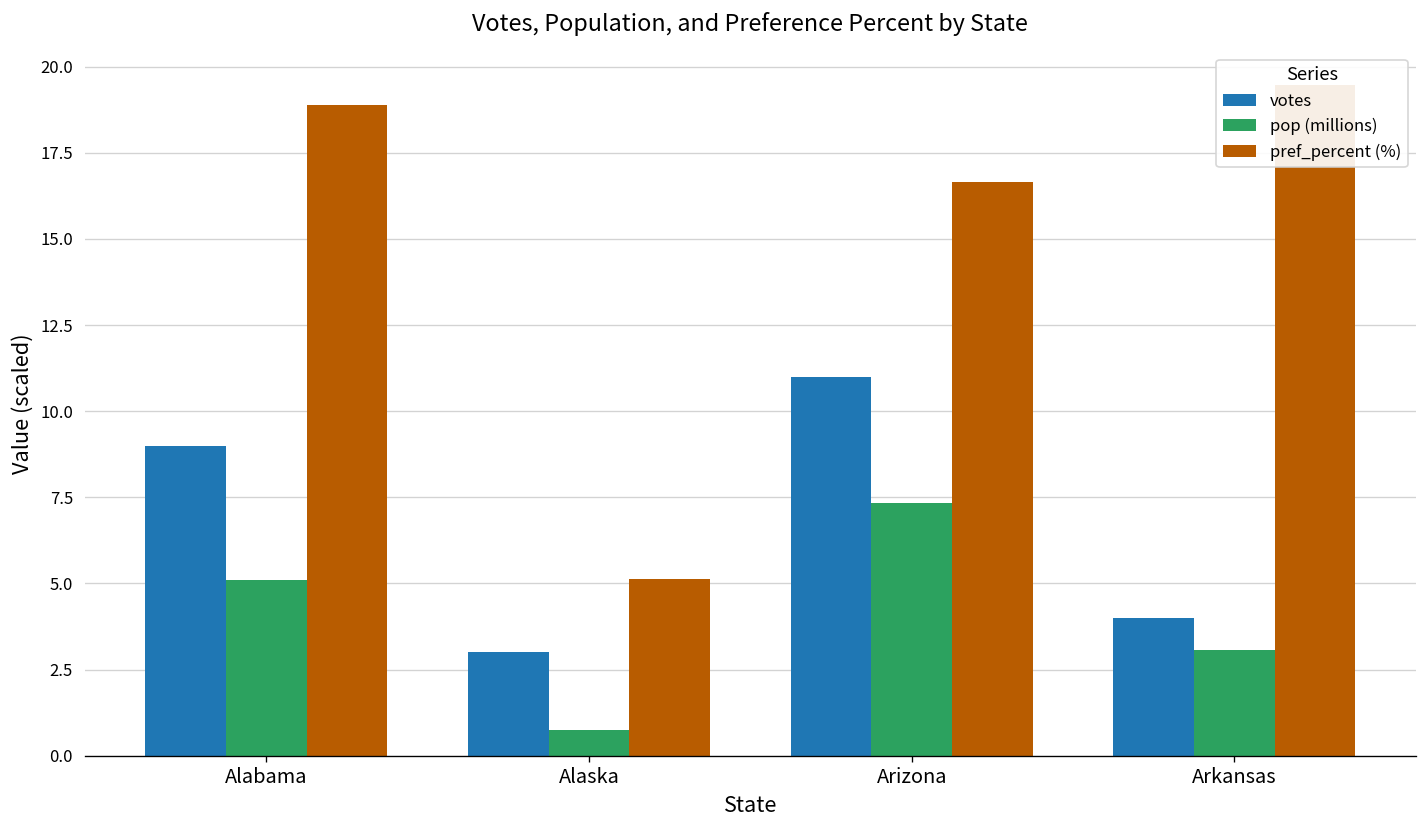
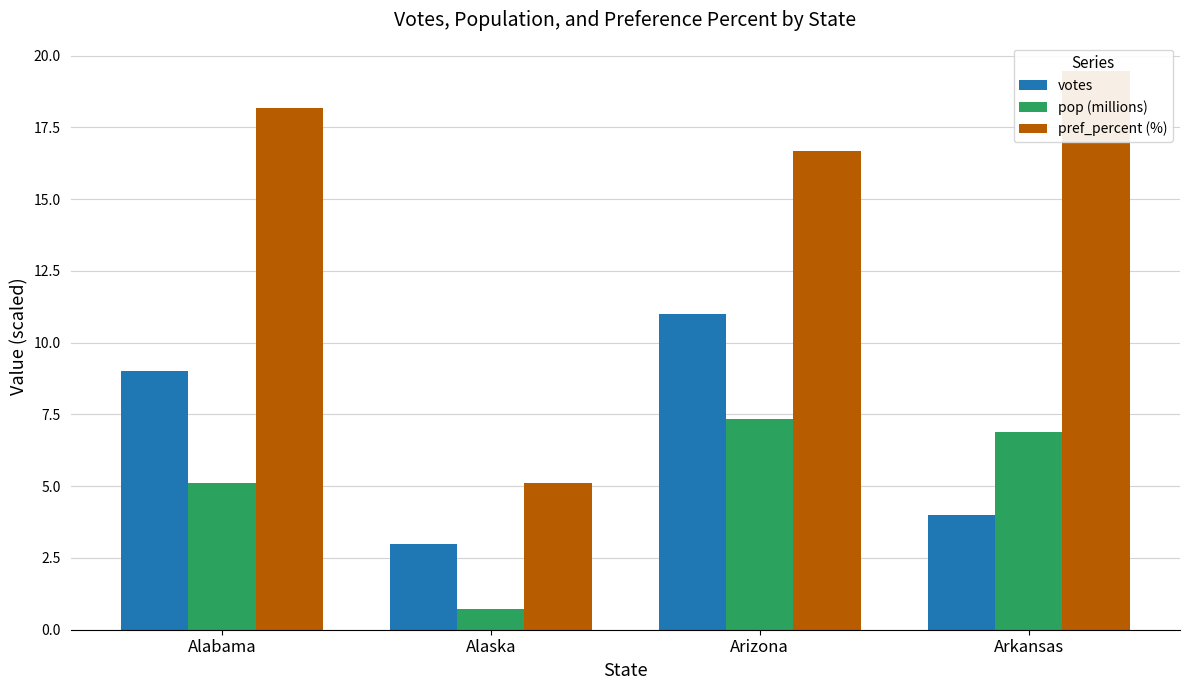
  {
    "votes": {
      "Alabama": 9.0,
      "Alaska": 3.0,
      "Arizona": 11.0,
      "Arkansas": 4.0
    },
    "pop (millions)": {
      "Alabama": 5.1,
      "Alaska": 0.7,
      "Arizona": 7.3,
-     "Arkansas": 3.1
+     "Arkansas": 6.9
    },
    "pref_percent (%)": {
-     "Alabama": 18.9,
+     "Alabama": 18.2,
      "Alaska": 5.1,
      "Arizona": 16.7
    }
  }
